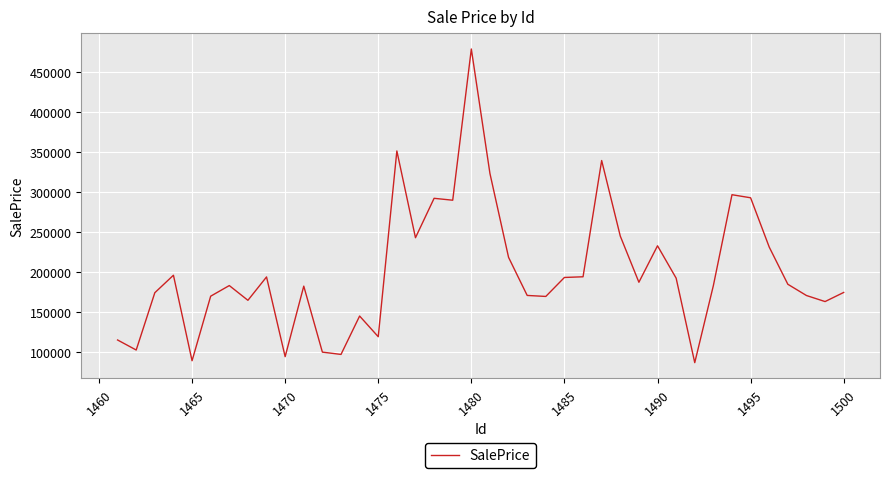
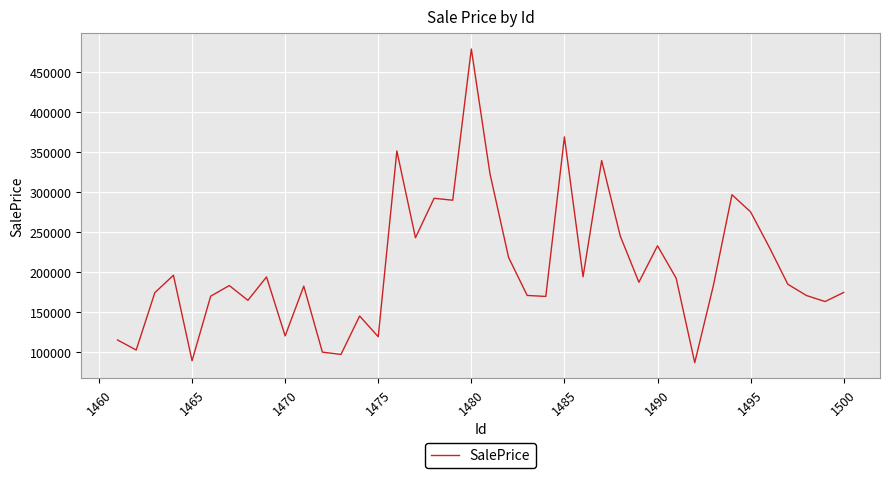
  {
    "1465": 90000,
-   "1470": 90000,
+   "1470": 120000,
    "1475": 120000,
    "1480": 480000,
-   "1485": 190000,
+   "1485": 370000,
    "1490": 230000,
-   "1495": 290000,
+   "1495": 270000,
    "1500": 170000
  }
